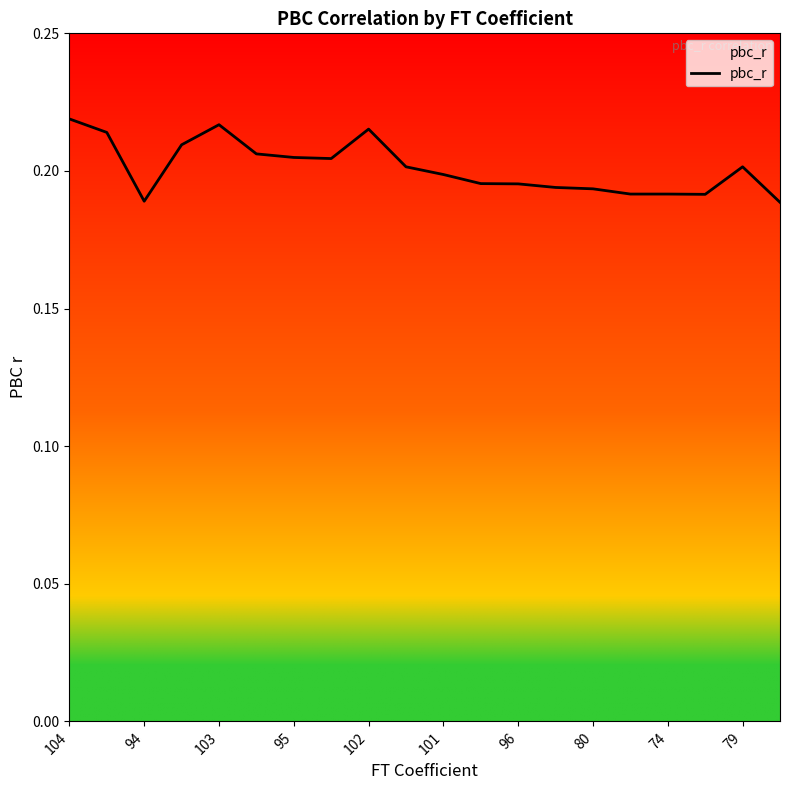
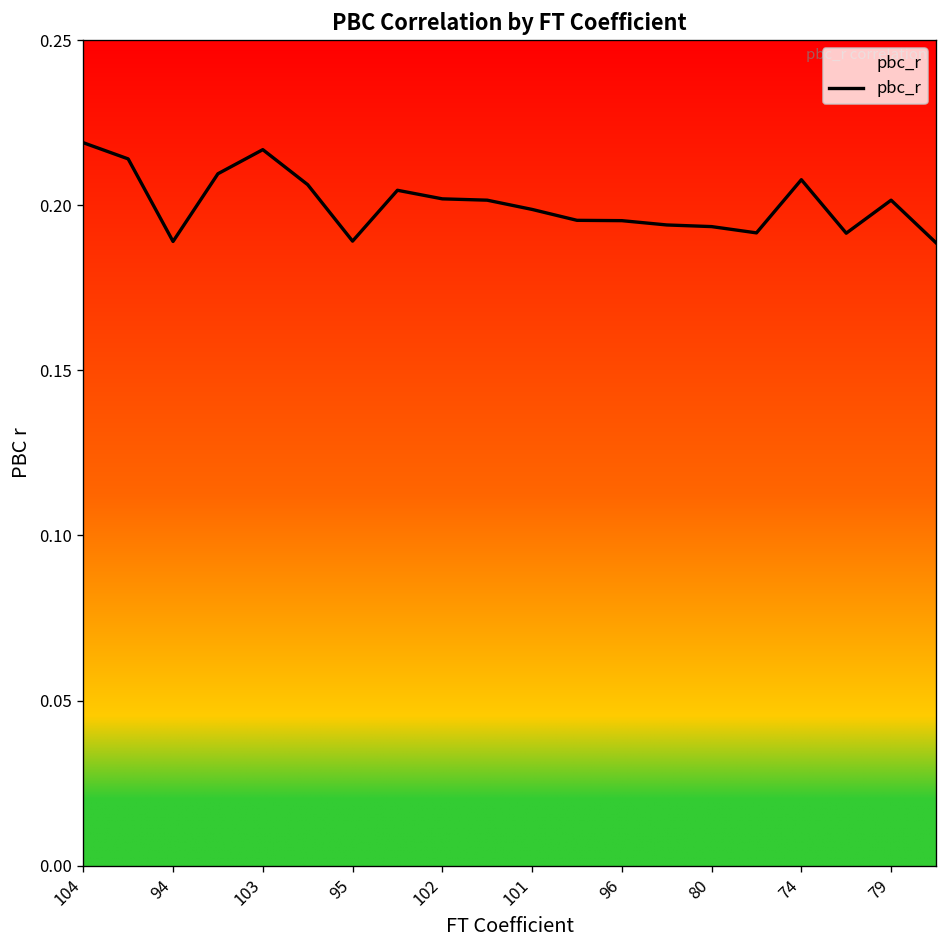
  {
    "104": 0.219,
    "94": 0.189,
    "103": 0.217,
-   "95": 0.205,
-   "102": 0.215,
+   "95": 0.189,
+   "102": 0.202,
    "101": 0.199,
    "96": 0.195,
    "80": 0.194,
-   "74": 0.192,
+   "74": 0.208,
    "79": 0.202
  }
